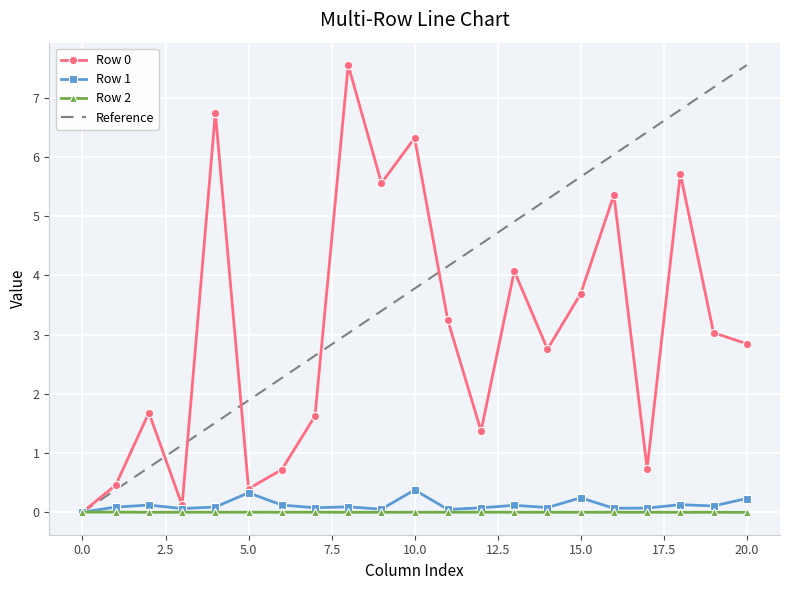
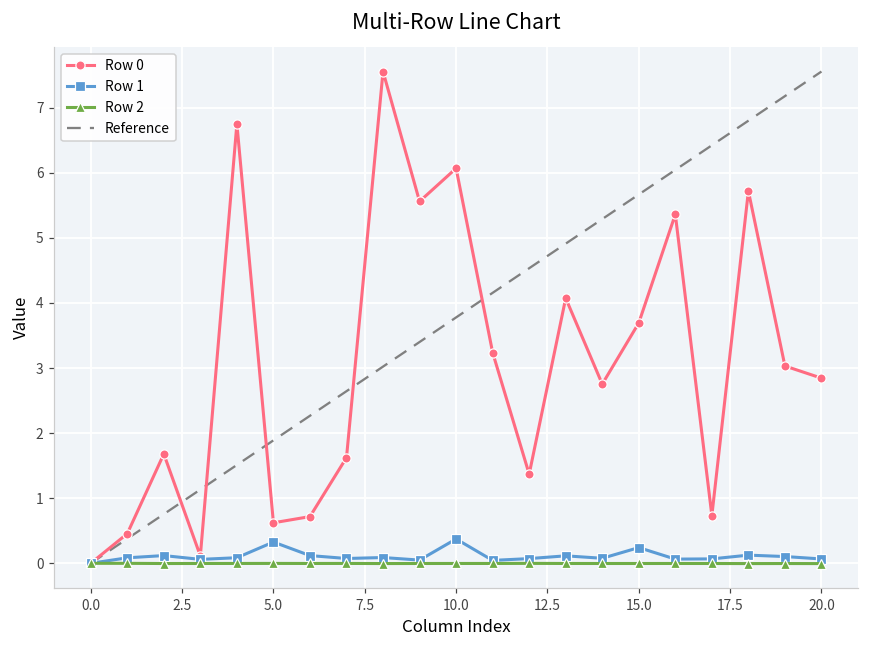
  {
    "Row 0": {
-     "5.0": 0.4,
-     "10.0": 6.3,
+     "5.0": 0.6,
+     "10.0": 6.1,
      "15.0": 3.7,
      "20.0": 2.8
    },
    "Row 1": {
      "5.0": 0.3,
      "10.0": 0.4,
      "15.0": 0.2,
-     "20.0": 0.2
+     "20.0": 0.1
    },
    "Row 2": {
      "5.0": 0.0,
      "10.0": 0.0,
      "15.0": 0.0,
      "20.0": 0.0
    },
    "Reference": {
      "20.0": 7.6
    }
  }
